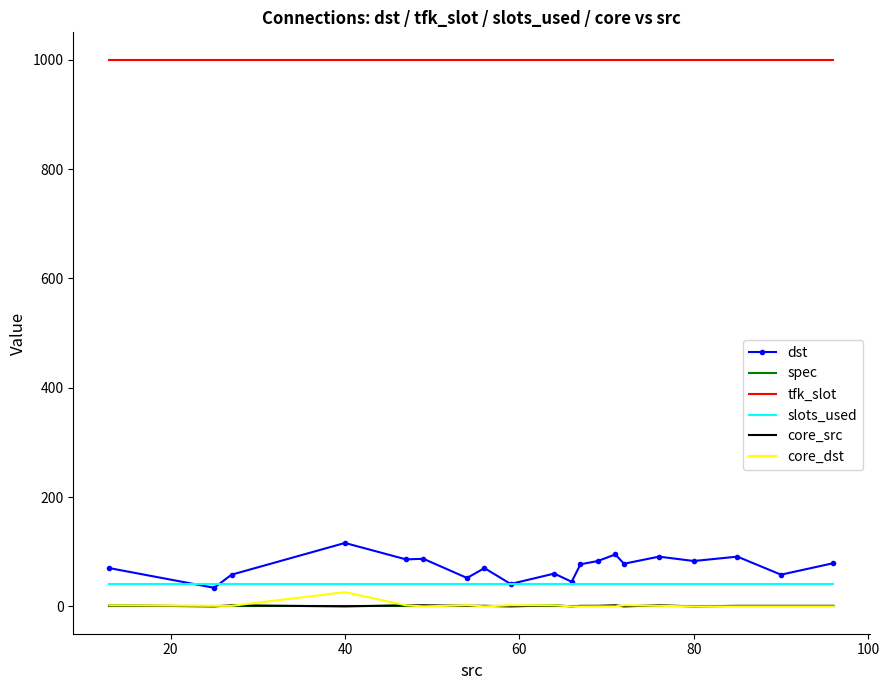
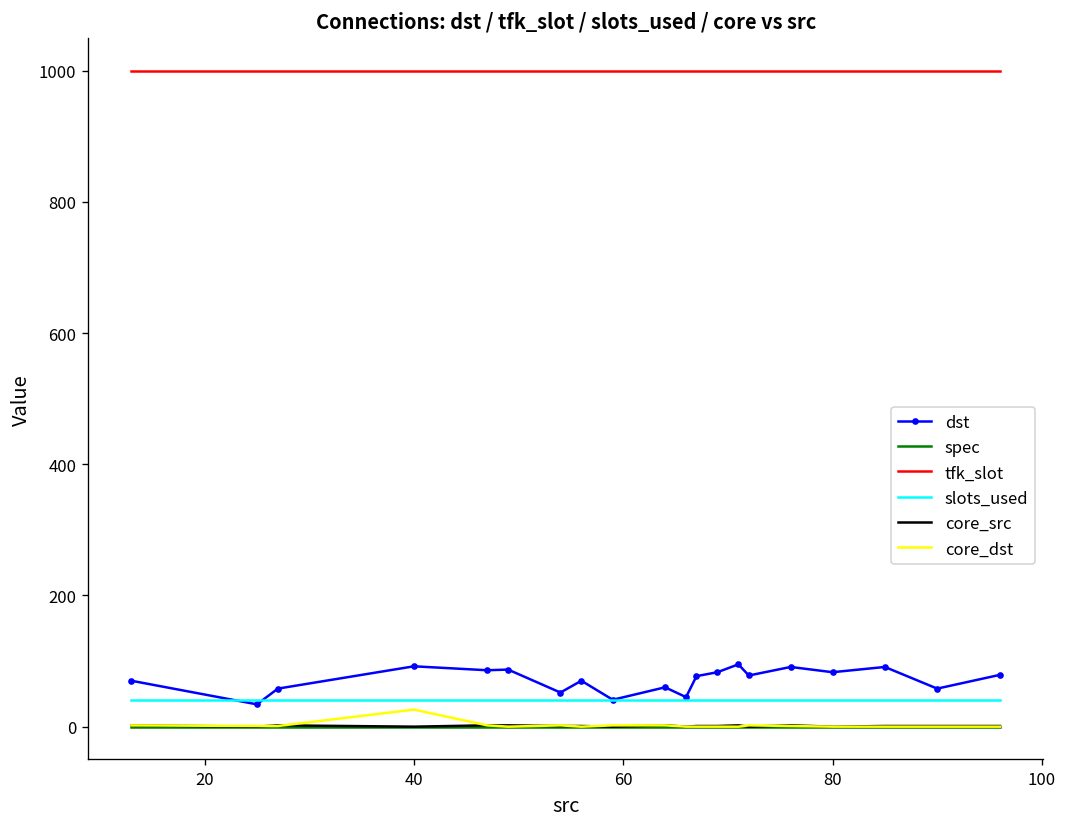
  {
    "dst": {
-     "40": 120,
+     "40": 90,
      "80": 80
    },
    "tfk_slot": {
      "40": 1000,
      "80": 1000
    },
    "slots_used": {
      "40": 40,
      "80": 40
    },
    "core_dst": {
      "40": 30
    }
  }
